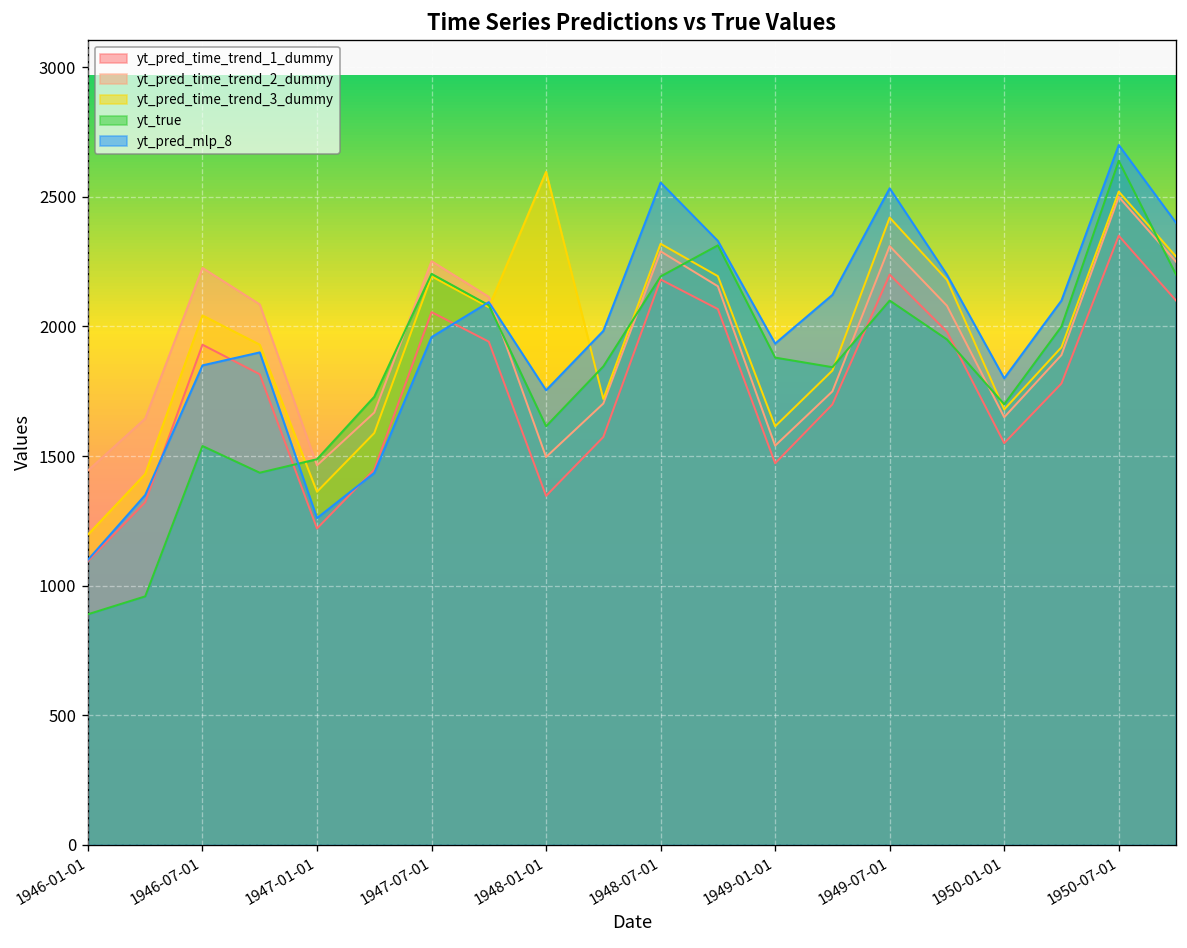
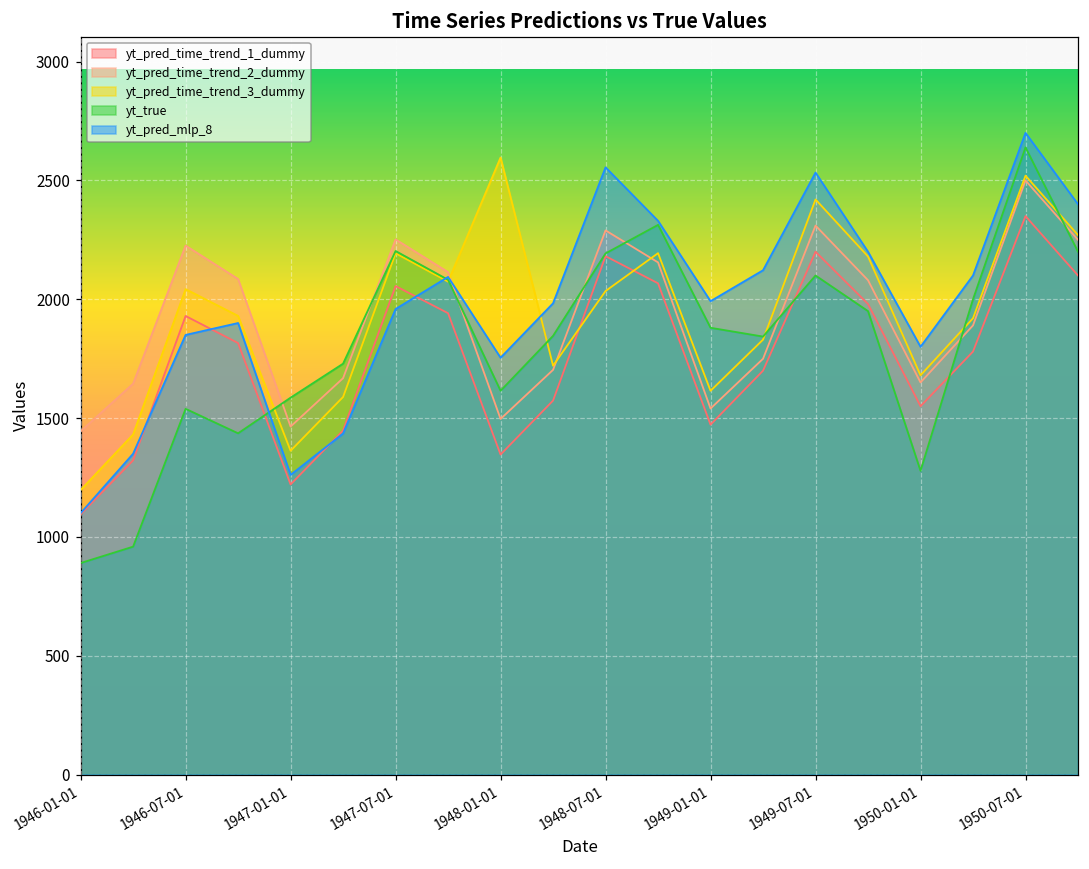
  {
    "yt_pred_time_trend_3_dummy": {
      "1946-01-01": 1200,
      "1946-07-01": 2040,
      "1947-01-01": 1360,
      "1948-01-01": 2600,
-     "1948-07-01": 2320,
+     "1948-07-01": 2030,
      "1949-01-01": 1610,
      "1949-07-01": 2420,
      "1950-01-01": 1680,
      "1950-07-01": 2520
    },
    "yt_true": {
      "1946-01-01": 890,
      "1946-07-01": 1540,
-     "1947-01-01": 1490,
+     "1947-01-01": 1590,
      "1948-01-01": 1620,
      "1949-01-01": 1880,
      "1949-07-01": 2100,
-     "1950-01-01": 1700,
+     "1950-01-01": 1280,
      "1950-07-01": 2640
    },
    "yt_pred_mlp_8": {
      "1946-07-01": 1850,
      "1947-01-01": 1260,
      "1947-07-01": 1960,
      "1948-01-01": 1750,
      "1948-07-01": 2560,
-     "1949-01-01": 1930,
+     "1949-01-01": 1990,
      "1949-07-01": 2530,
      "1950-01-01": 1800,
      "1950-07-01": 2700
    }
  }
